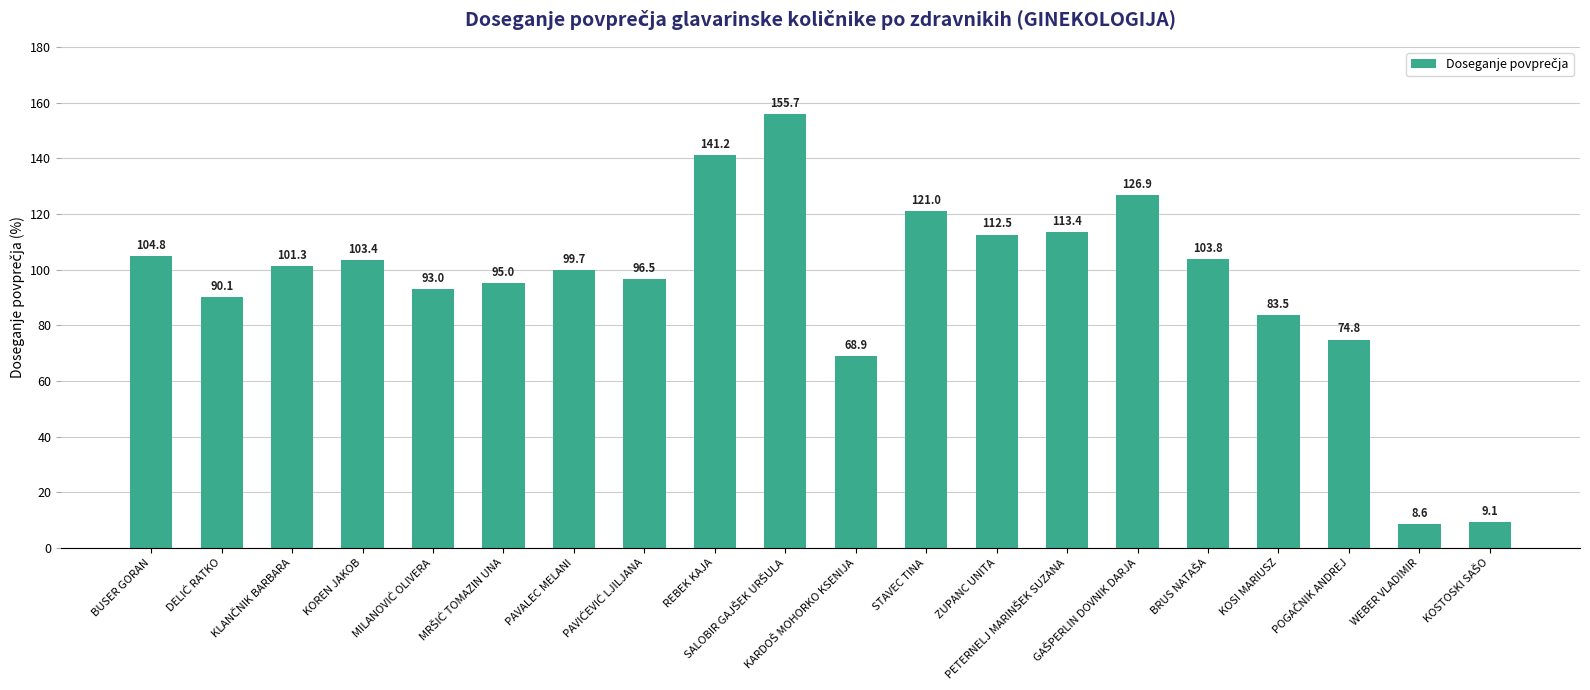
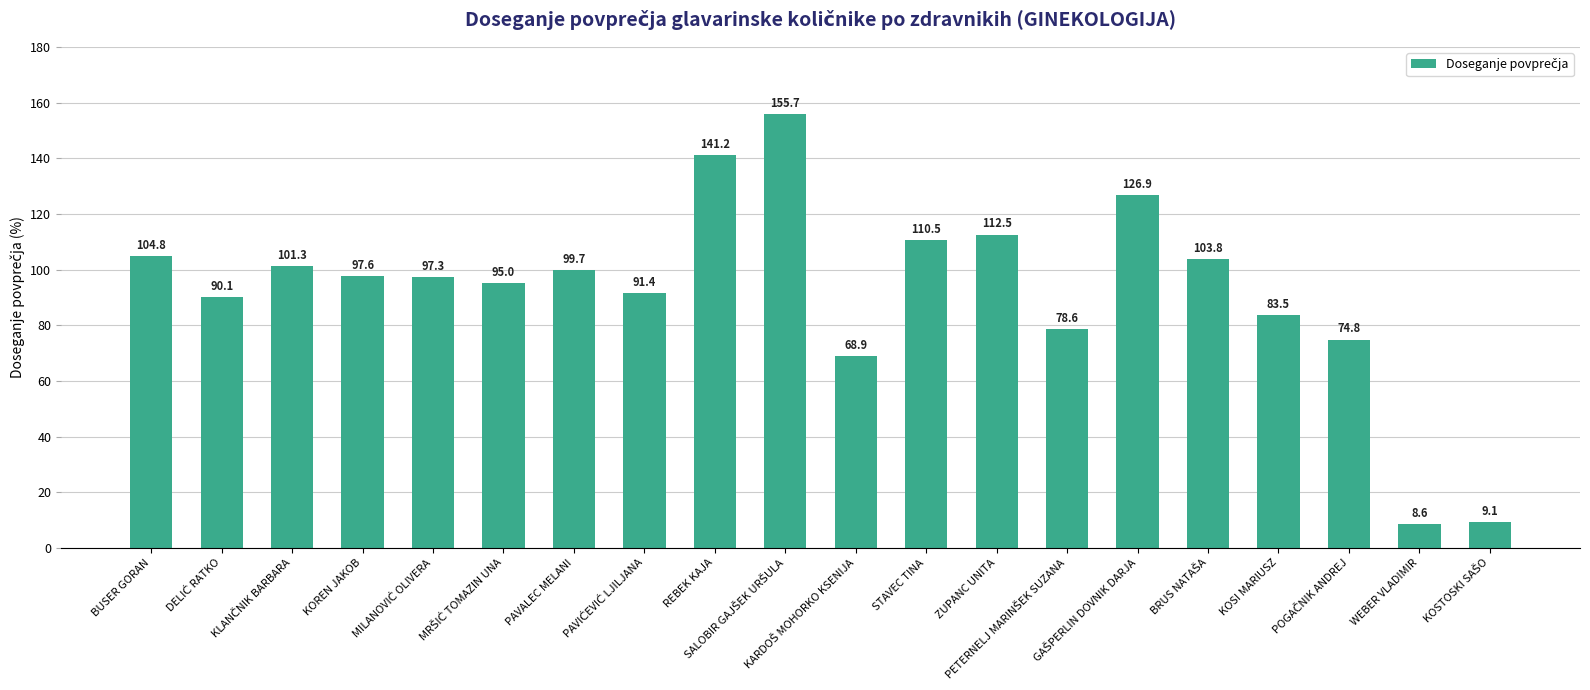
  {
    "BUSER GORAN": 104.8,
    "DELIĆ RATKO": 90.1,
    "KLANČNIK BARBARA": 101.3,
-   "KOREN JAKOB": 103.4,
-   "MILANOVIĆ OLIVERA": 93.0,
+   "KOREN JAKOB": 97.6,
+   "MILANOVIĆ OLIVERA": 97.3,
    "MRŠIĆ TOMAZIN UNA": 95.0,
    "PAVALEC MELANI": 99.7,
-   "PAVIĆEVIĆ LJILJANA": 96.5,
+   "PAVIĆEVIĆ LJILJANA": 91.4,
    "REBEK KAJA": 141.2,
    "SALOBIR GAJŠEK URŠULA": 155.7,
    "KARDOŠ MOHORKO KSENIJA": 68.9,
-   "STAVEC TINA": 121.0,
+   "STAVEC TINA": 110.5,
    "ZUPANC UNITA": 112.5,
-   "PETERNELJ MARINŠEK SUZANA": 113.4,
+   "PETERNELJ MARINŠEK SUZANA": 78.6,
    "GAŠPERLIN DOVNIK DARJA": 126.9,
    "BRUS NATAŠA": 103.8,
    "KOSI MARIUSZ": 83.5,
    "POGAČNIK ANDREJ": 74.8,
    "WEBER VLADIMIR": 8.6,
    "KOSTOSKI SAŠO": 9.1
  }
